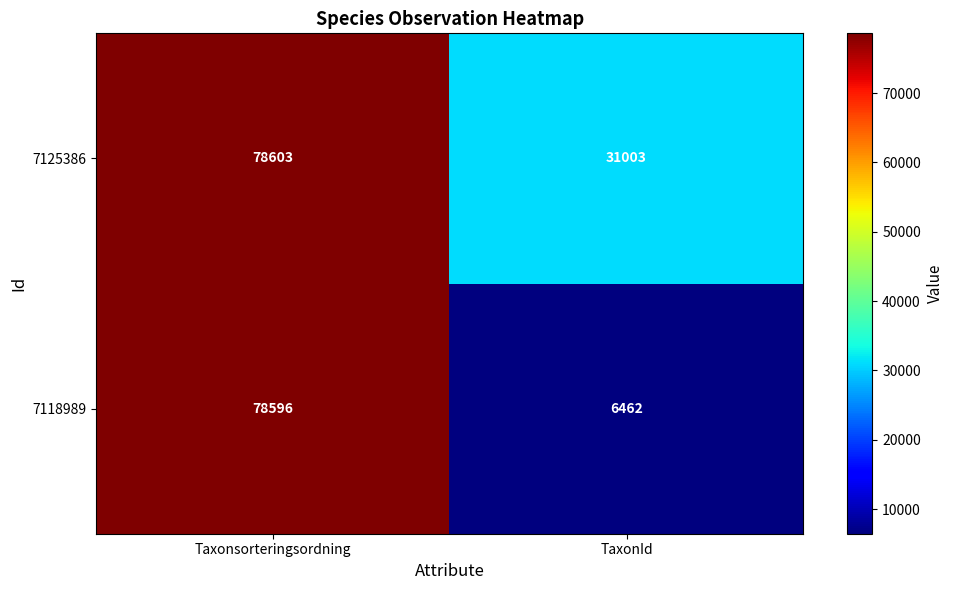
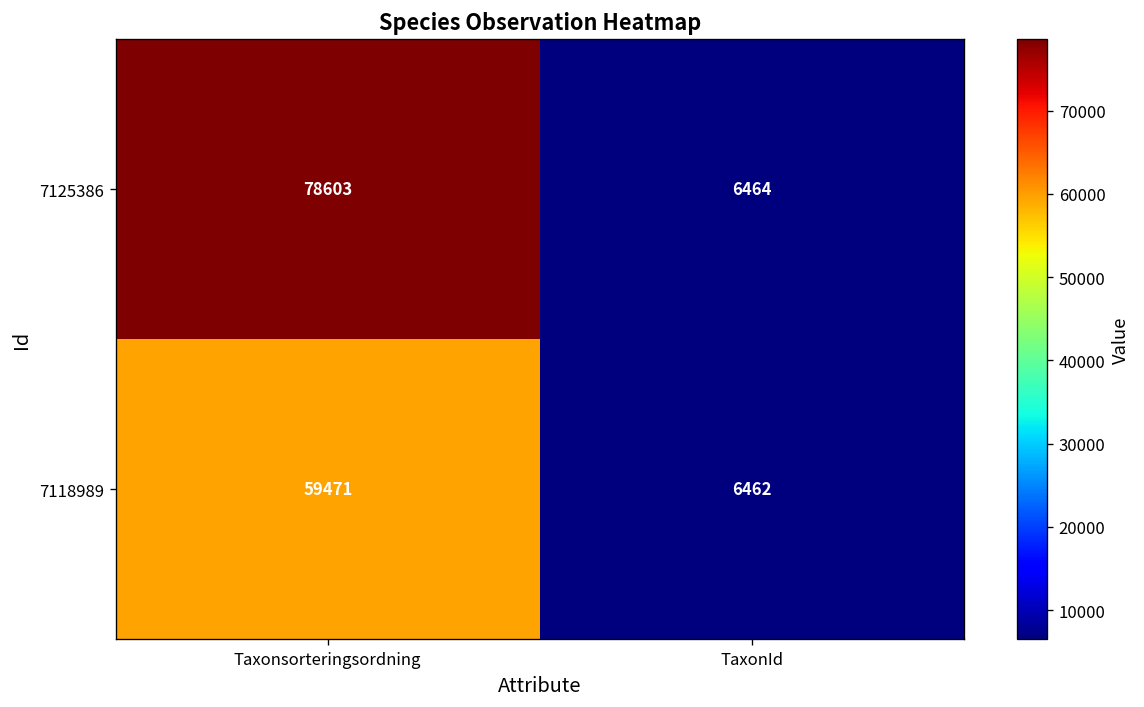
  {
    "7125386": {
      "Taxonsorteringsordning": 78603,
-     "TaxonId": 31003
+     "TaxonId": 6464
    },
    "7118989": {
-     "Taxonsorteringsordning": 78596,
+     "Taxonsorteringsordning": 59471,
      "TaxonId": 6462
    }
  }
